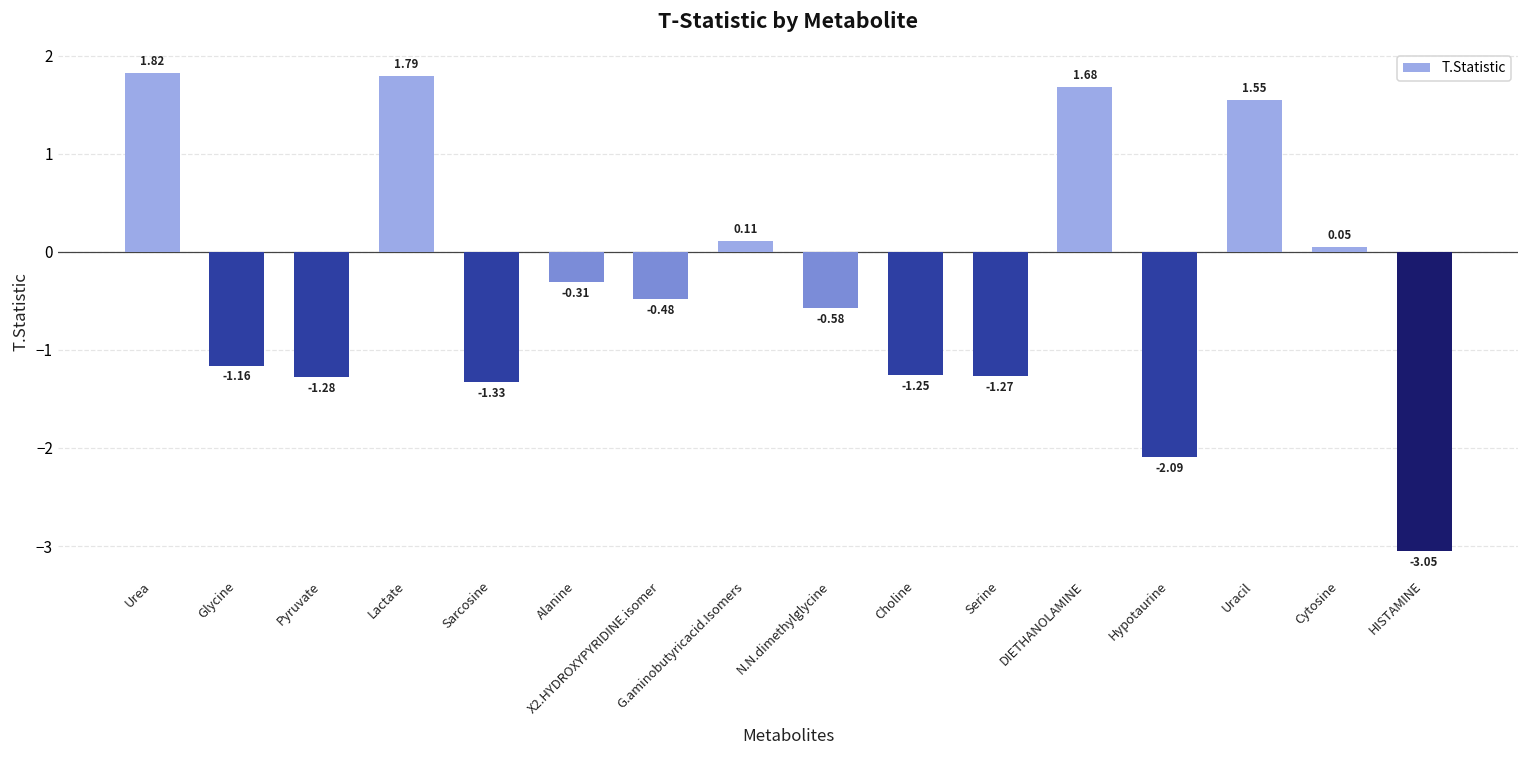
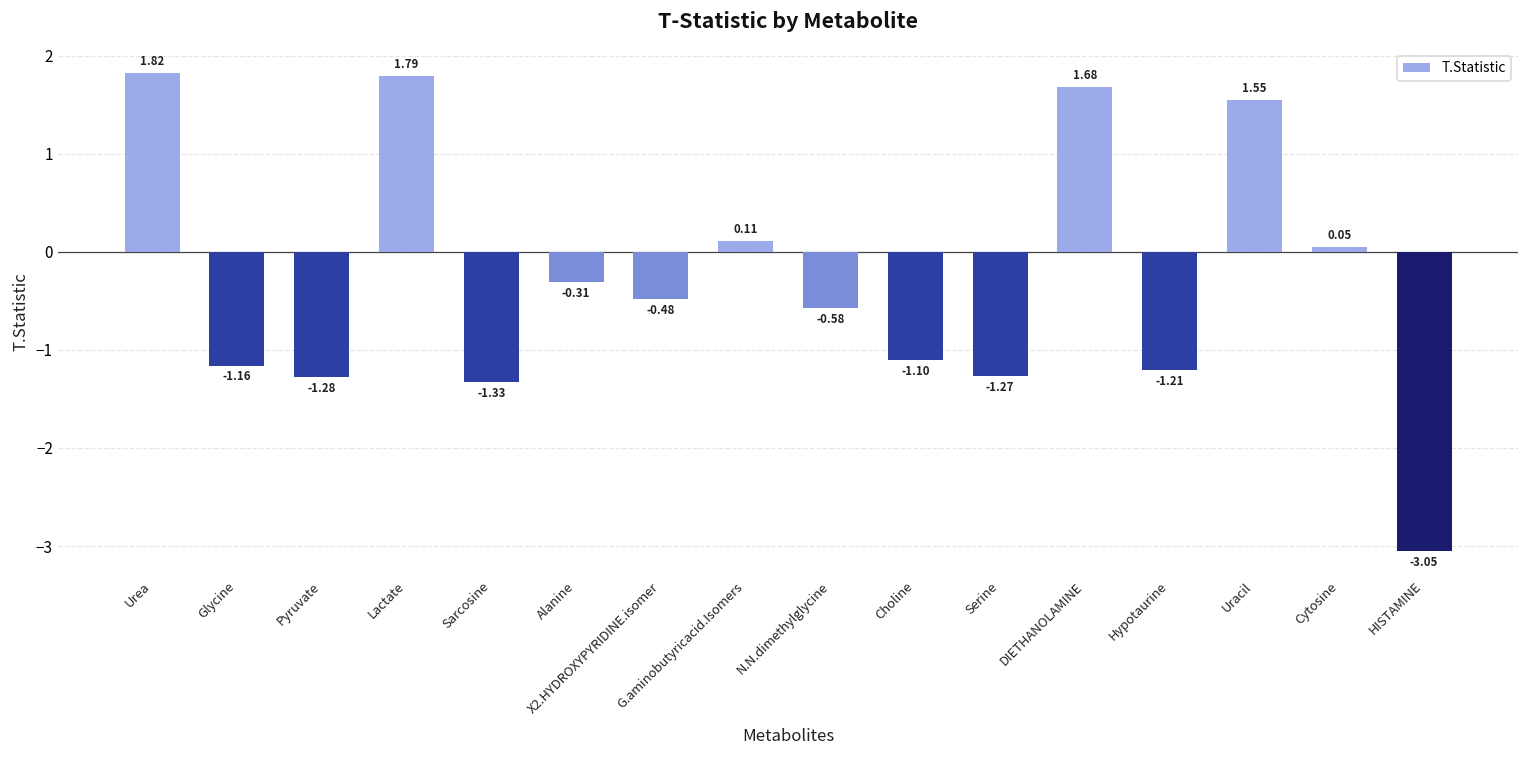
  {
    "Urea": 1.82,
    "Glycine": -1.16,
    "Pyruvate": -1.28,
    "Lactate": 1.79,
    "Sarcosine": -1.33,
    "Alanine": -0.31,
    "X2.HYDROXYPYRIDINE.isomer": -0.48,
    "G.aminobutyricacid.Isomers": 0.11,
    "N.N.dimethylglycine": -0.58,
-   "Choline": -1.25,
+   "Choline": -1.10,
    "Serine": -1.27,
    "DIETHANOLAMINE": 1.68,
-   "Hypotaurine": -2.09,
+   "Hypotaurine": -1.21,
    "Uracil": 1.55,
    "Cytosine": 0.05,
    "HISTAMINE": -3.05
  }
